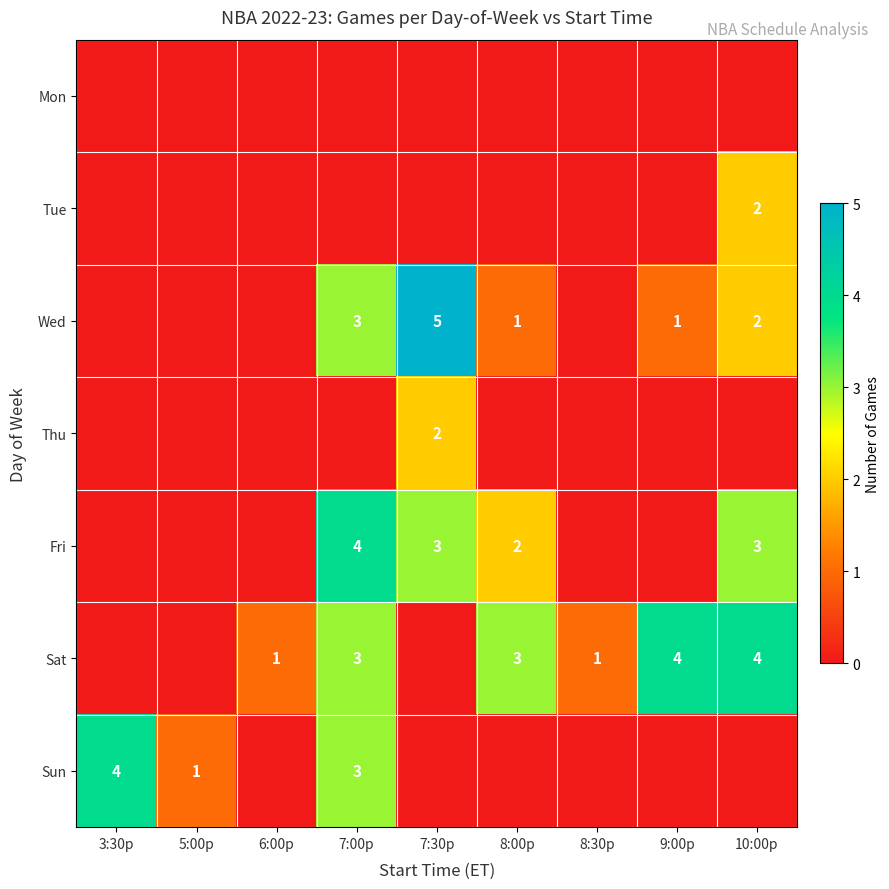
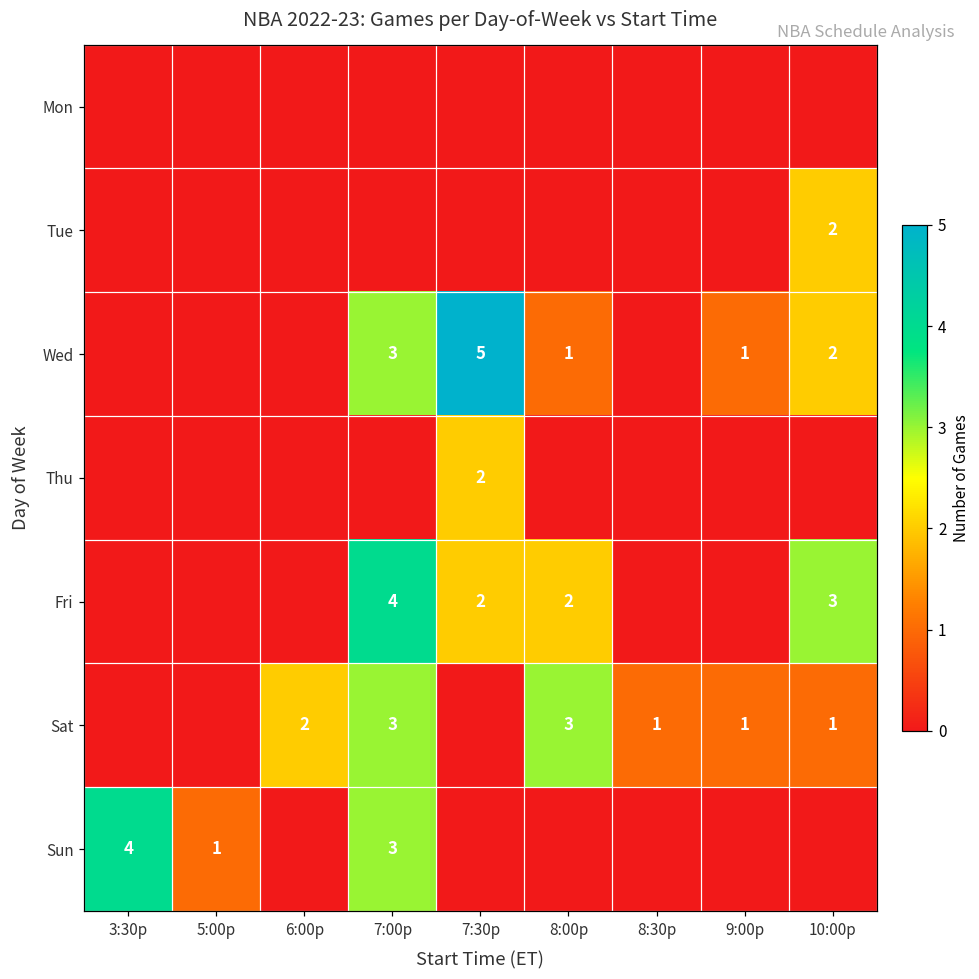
  {
    "Tue": {
      "10:00p": 2
    },
    "Wed": {
      "7:00p": 3,
      "7:30p": 5,
      "8:00p": 1,
      "9:00p": 1,
      "10:00p": 2
    },
    "Thu": {
      "7:30p": 2
    },
    "Fri": {
      "7:00p": 4,
-     "7:30p": 3,
+     "7:30p": 2,
      "8:00p": 2,
      "10:00p": 3
    },
    "Sat": {
-     "6:00p": 1,
+     "6:00p": 2,
      "7:00p": 3,
      "8:00p": 3,
      "8:30p": 1,
-     "9:00p": 4,
-     "10:00p": 4
+     "9:00p": 1,
+     "10:00p": 1
    },
    "Sun": {
      "3:30p": 4,
      "5:00p": 1,
      "7:00p": 3
    }
  }
